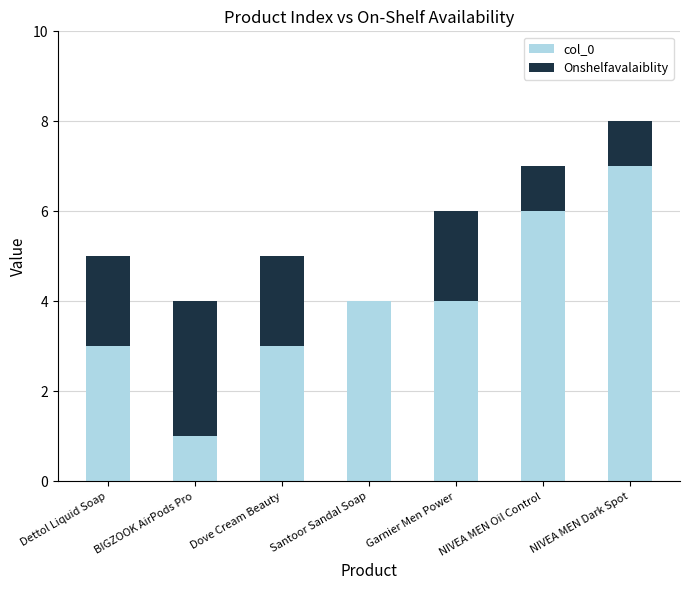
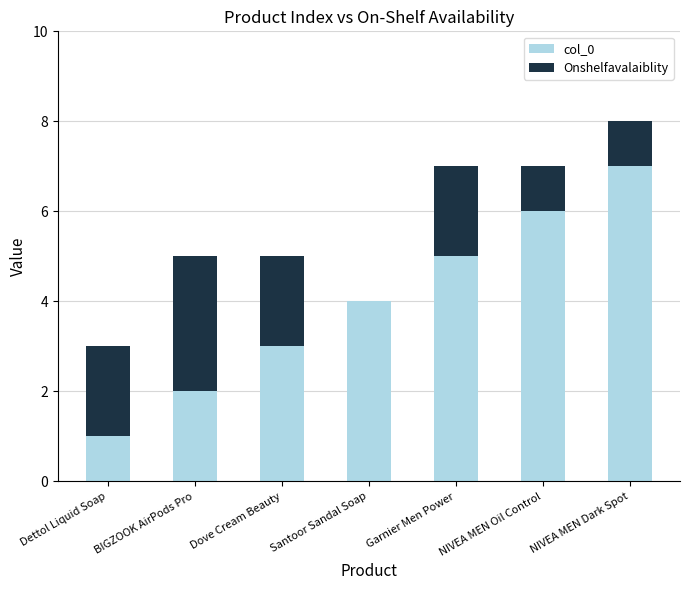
  {
    "col_0": {
-     "Dettol Liquid Soap": 3,
-     "BIGZOOK AirPods Pro": 1,
+     "Dettol Liquid Soap": 1,
+     "BIGZOOK AirPods Pro": 2,
      "Dove Cream Beauty": 3,
      "Santoor Sandal Soap": 4,
-     "Garnier Men Power": 4,
+     "Garnier Men Power": 5,
      "NIVEA MEN Oil Control": 6,
      "NIVEA MEN Dark Spot": 7
    },
    "Onshelfavalaiblity": {
      "Dettol Liquid Soap": 2,
      "BIGZOOK AirPods Pro": 3,
      "Dove Cream Beauty": 2,
      "Santoor Sandal Soap": 0,
      "Garnier Men Power": 2,
      "NIVEA MEN Oil Control": 1,
      "NIVEA MEN Dark Spot": 1
    }
  }
